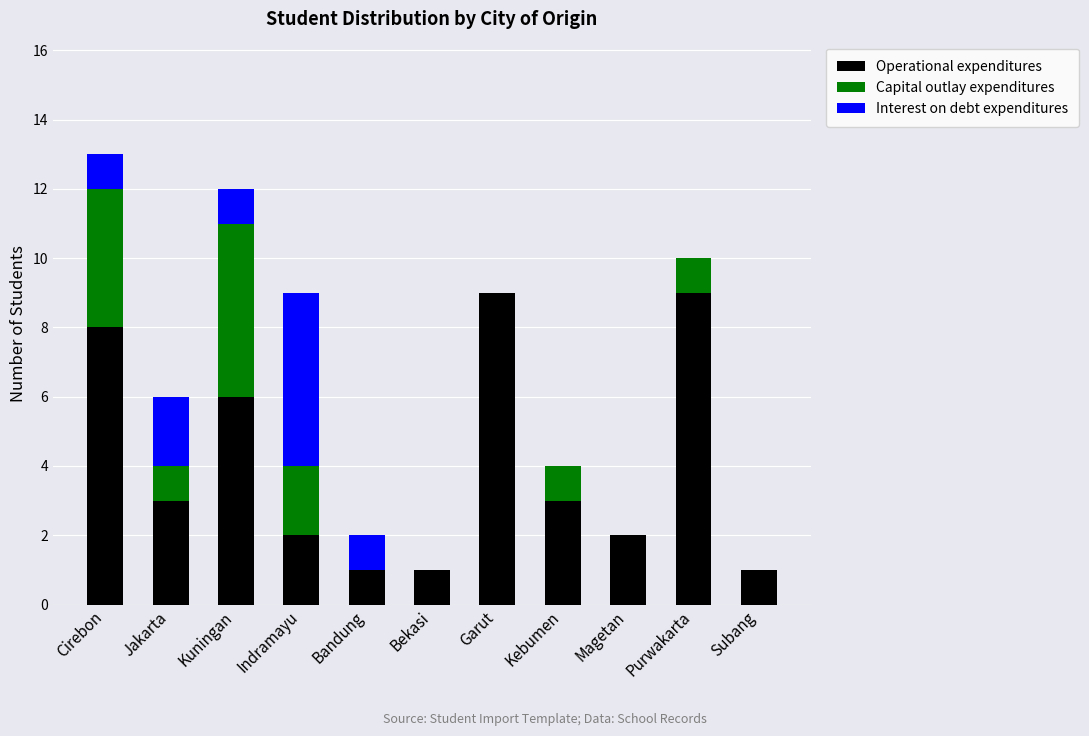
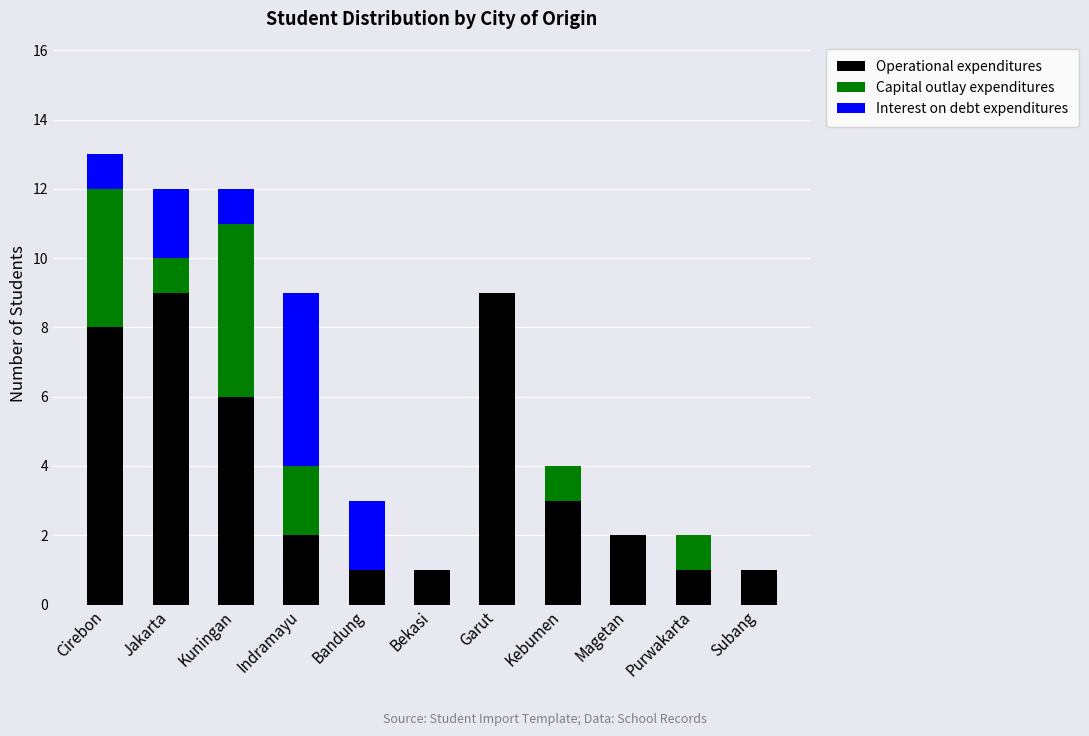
  {
    "Operational expenditures": {
      "Cirebon": 8,
-     "Jakarta": 3,
+     "Jakarta": 9,
      "Kuningan": 6,
      "Indramayu": 2,
      "Bandung": 1,
      "Bekasi": 1,
      "Garut": 9,
      "Kebumen": 3,
      "Magetan": 2,
-     "Purwakarta": 9,
+     "Purwakarta": 1,
      "Subang": 1
    },
    "Capital outlay expenditures": {
      "Cirebon": 4,
      "Jakarta": 1,
      "Kuningan": 5,
      "Indramayu": 2,
      "Bandung": 0,
      "Bekasi": 0,
      "Garut": 0,
      "Kebumen": 1,
      "Magetan": 0,
      "Purwakarta": 1,
      "Subang": 0
    },
    "Interest on debt expenditures": {
      "Cirebon": 1,
      "Jakarta": 2,
      "Kuningan": 1,
      "Indramayu": 5,
-     "Bandung": 1,
+     "Bandung": 2,
      "Bekasi": 0,
      "Garut": 0,
      "Kebumen": 0,
      "Magetan": 0,
      "Purwakarta": 0,
      "Subang": 0
    }
  }
